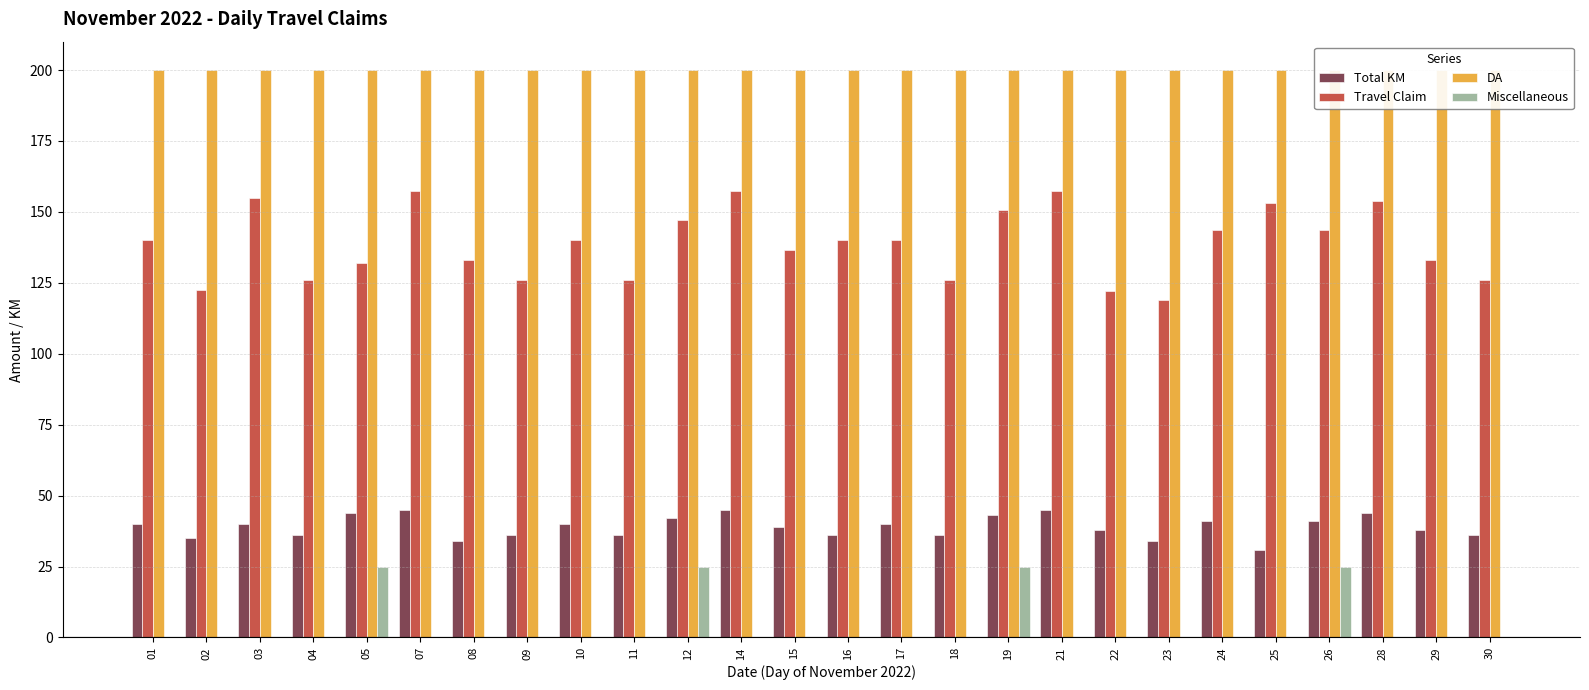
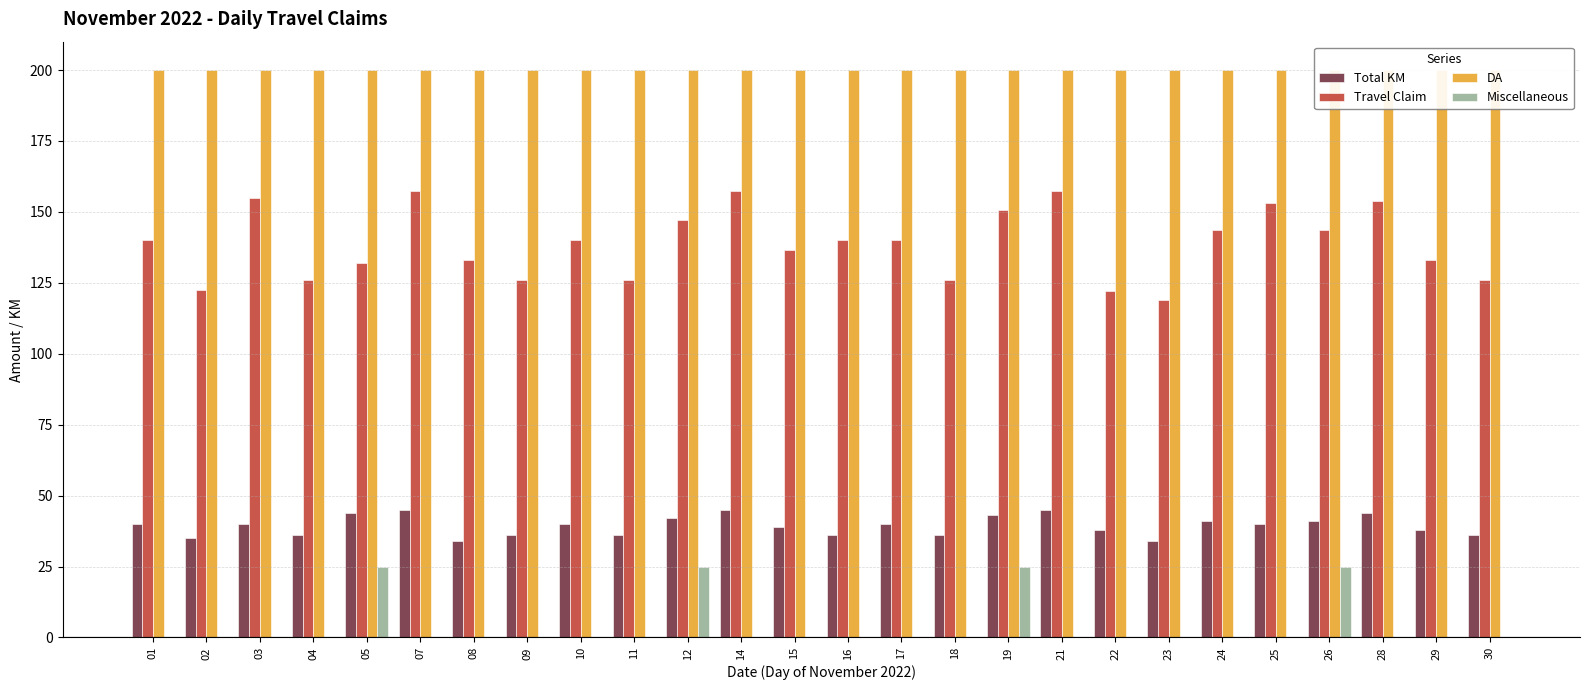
  {
    "Total KM": {
      "01": 40,
      "02": 35,
      "03": 40,
      "04": 36,
      "05": 44,
      "07": 45,
      "08": 34,
      "09": 36,
      "10": 40,
      "11": 36,
      "12": 42,
      "14": 45,
      "15": 39,
      "16": 36,
      "17": 40,
      "18": 36,
      "19": 43,
      "21": 45,
      "22": 38,
      "23": 34,
      "24": 41,
-     "25": 31,
+     "25": 40,
      "26": 41,
      "28": 44,
      "29": 38,
      "30": 36
    },
    "Travel Claim": {
      "01": 140,
      "02": 123,
      "03": 155,
      "04": 126,
      "05": 132,
      "07": 158,
      "08": 133,
      "09": 126,
      "10": 140,
      "11": 126,
      "12": 147,
      "14": 158,
      "15": 137,
      "16": 140,
      "17": 140,
      "18": 126,
      "19": 151,
      "21": 158,
      "22": 122,
      "23": 119,
      "24": 144,
      "25": 153,
      "26": 144,
      "28": 154,
      "29": 133,
      "30": 126
    },
    "DA": {
      "01": 200,
      "02": 200,
      "03": 200,
      "04": 200,
      "05": 200,
      "07": 200,
      "08": 200,
      "09": 200,
      "10": 200,
      "11": 200,
      "12": 200,
      "14": 200,
      "15": 200,
      "16": 200,
      "17": 200,
      "18": 200,
      "19": 200,
      "21": 200,
      "22": 200,
      "23": 200,
      "24": 200,
      "25": 200
    },
    "Miscellaneous": {
      "01": 0,
      "02": 0,
      "03": 0,
      "04": 0,
      "05": 25,
      "07": 0,
      "08": 0,
      "09": 0,
      "10": 0,
      "11": 0,
      "12": 25,
      "14": 0,
      "15": 0,
      "16": 0,
      "17": 0,
      "18": 0,
      "19": 25,
      "21": 0,
      "22": 0,
      "23": 0,
      "24": 0,
      "25": 0,
      "26": 25,
      "28": 0,
      "29": 0,
      "30": 0
    }
  }
